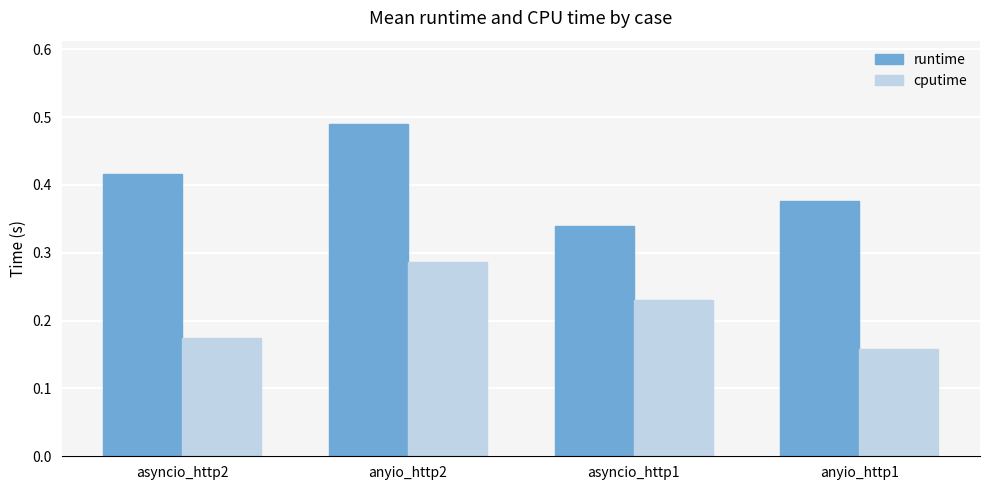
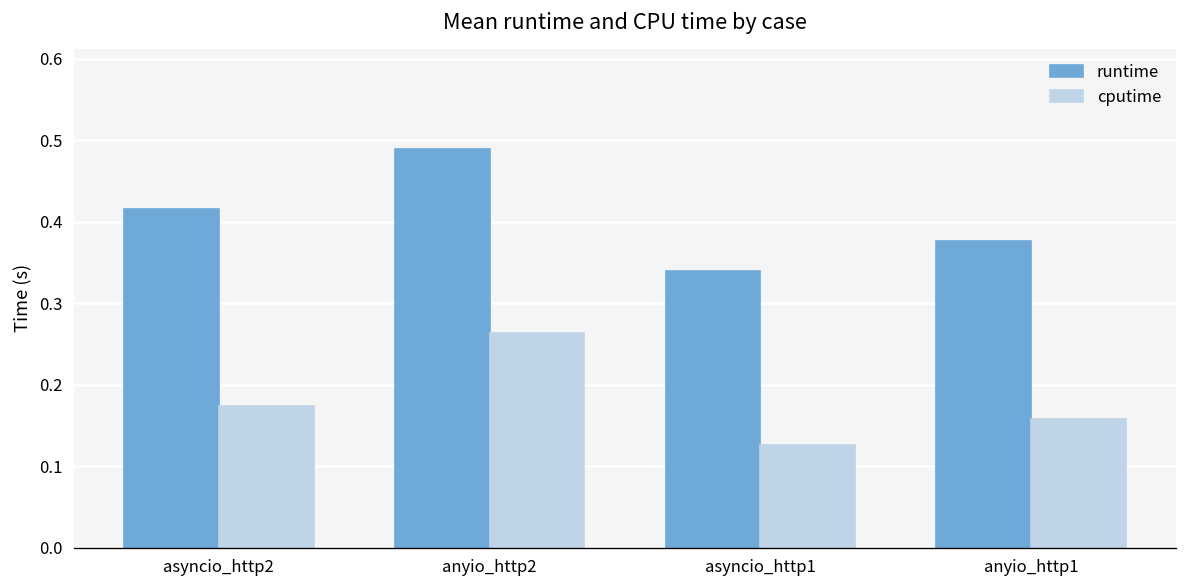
  {
    "runtime": {
      "asyncio_http2": 0.42,
      "anyio_http2": 0.49,
      "asyncio_http1": 0.34,
      "anyio_http1": 0.38
    },
    "cputime": {
      "asyncio_http2": 0.17,
-     "anyio_http2": 0.29,
-     "asyncio_http1": 0.23,
+     "anyio_http2": 0.26,
+     "asyncio_http1": 0.13,
      "anyio_http1": 0.16
    }
  }
